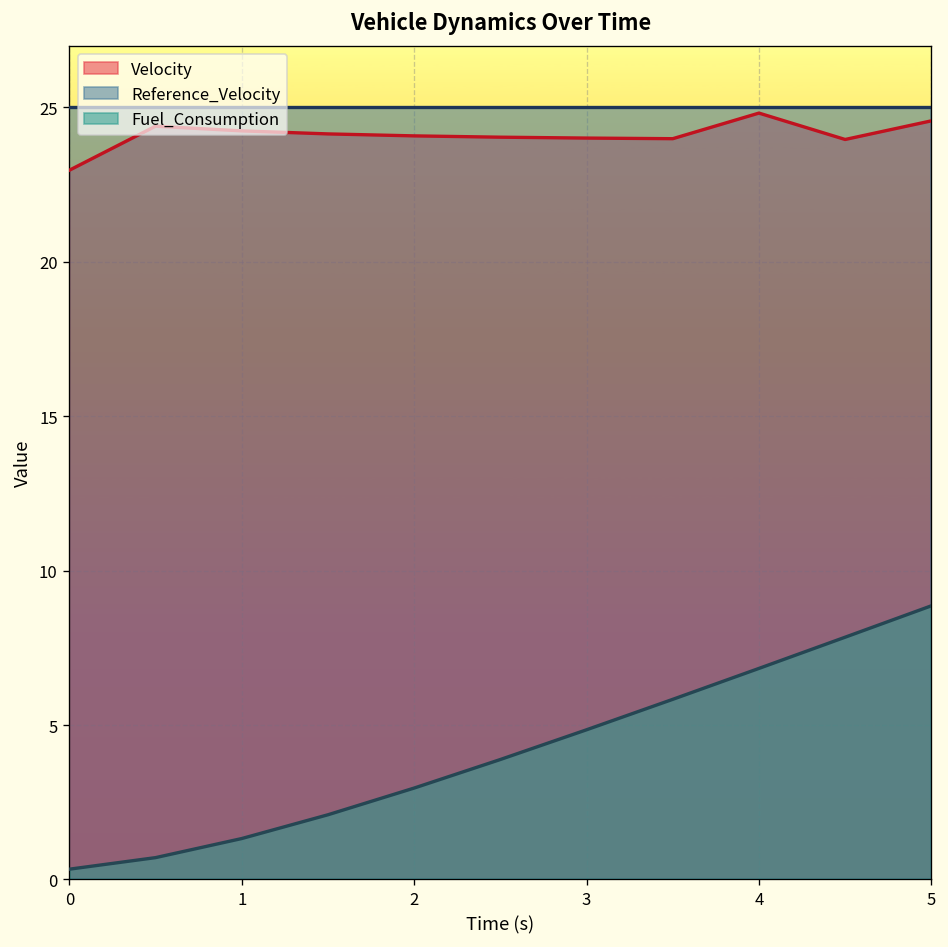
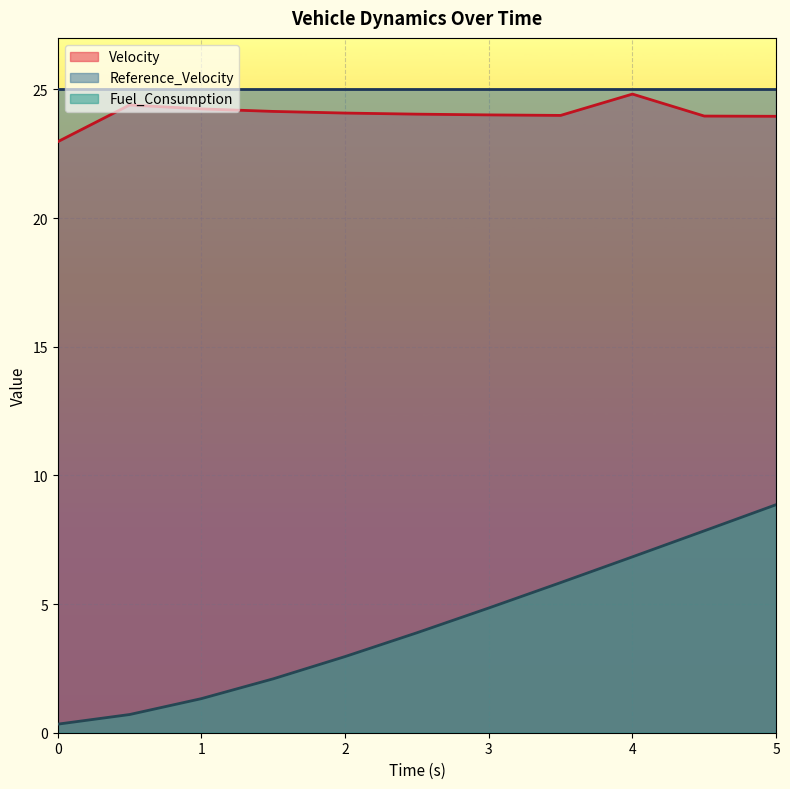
  {
    "Velocity": {
      "0": 23.0,
      "2": 24.1,
      "3": 24.0,
      "4": 24.8,
-     "5": 24.6
+     "5": 24.0
    }
  }
